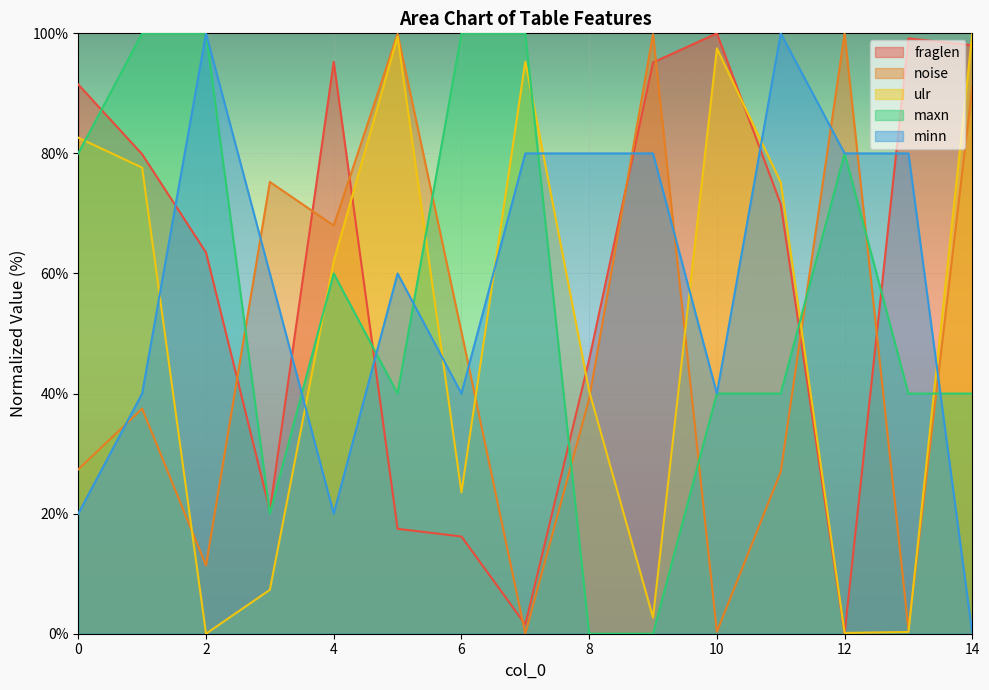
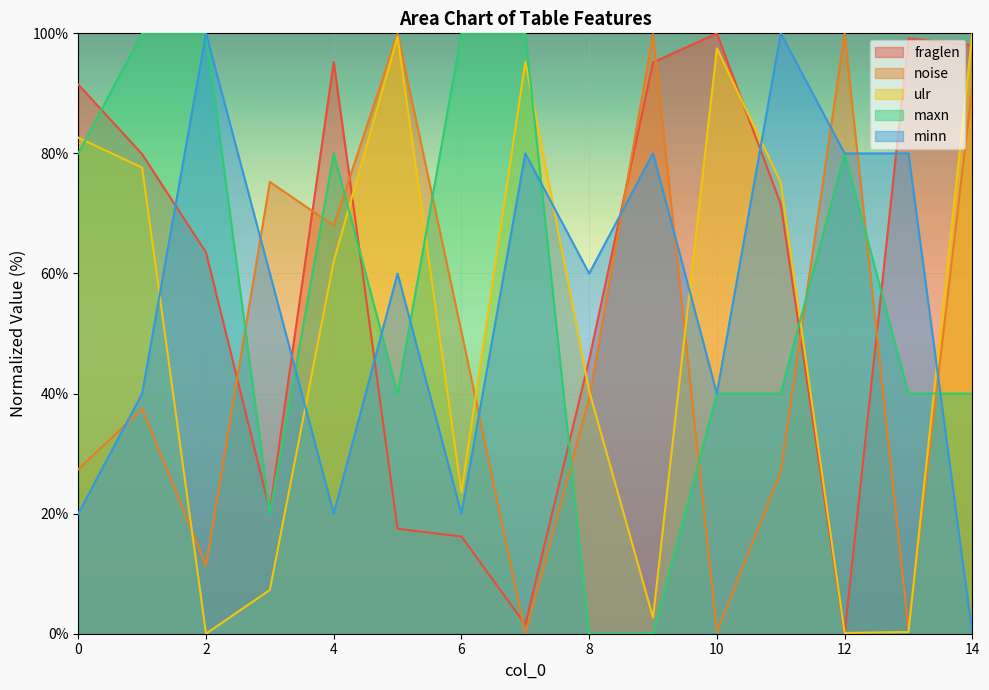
  {
    "maxn": {
      "0": "80%",
-     "4": "60%",
+     "4": "80%",
      "6": "100%",
      "8": "0%",
      "14": "40%"
    },
    "minn": {
      "0": "20%",
      "4": "20%",
-     "6": "40%",
-     "8": "80%",
+     "6": "20%",
+     "8": "60%",
      "14": "0%"
    }
  }
